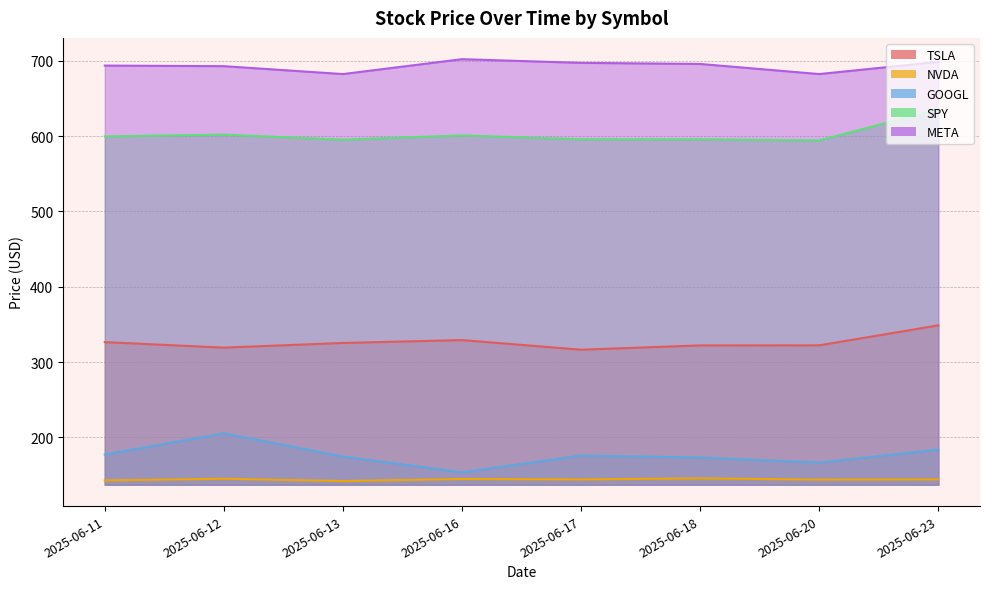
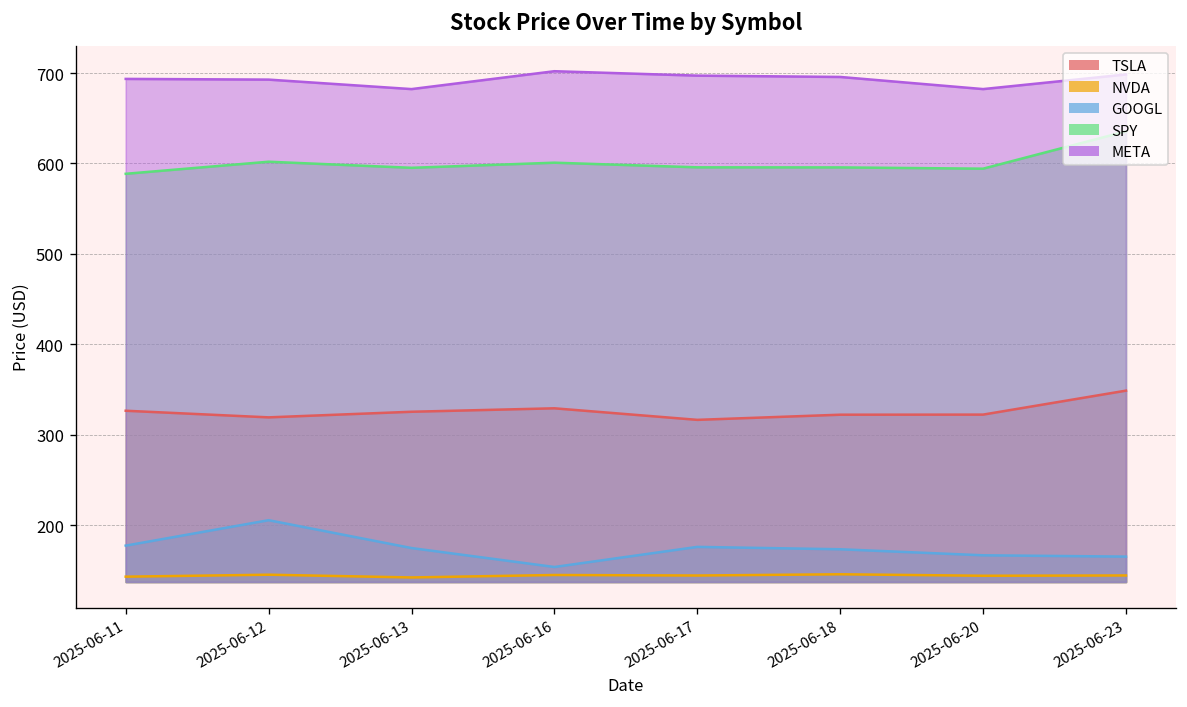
  {
    "TSLA": {
      "2025-06-11": 330,
      "2025-06-12": 320,
      "2025-06-13": 330,
      "2025-06-16": 330,
      "2025-06-17": 320,
      "2025-06-18": 320,
      "2025-06-20": 320,
      "2025-06-23": 350
    },
    "NVDA": {
      "2025-06-11": 140,
      "2025-06-12": 150,
      "2025-06-13": 140,
      "2025-06-16": 140,
      "2025-06-17": 140,
      "2025-06-18": 150,
      "2025-06-20": 140,
      "2025-06-23": 140
    },
    "GOOGL": {
      "2025-06-11": 180,
      "2025-06-12": 210,
      "2025-06-13": 170,
      "2025-06-16": 150,
      "2025-06-17": 180,
      "2025-06-18": 170,
      "2025-06-20": 170,
-     "2025-06-23": 180
+     "2025-06-23": 170
    },
    "SPY": {
-     "2025-06-11": 600,
+     "2025-06-11": 590,
      "2025-06-12": 600,
      "2025-06-13": 600,
      "2025-06-16": 600,
      "2025-06-17": 600,
      "2025-06-18": 600,
      "2025-06-20": 590
    },
    "META": {
      "2025-06-11": 690,
      "2025-06-12": 690,
      "2025-06-13": 680,
      "2025-06-16": 700,
      "2025-06-17": 700,
      "2025-06-18": 700,
      "2025-06-20": 680
    }
  }
